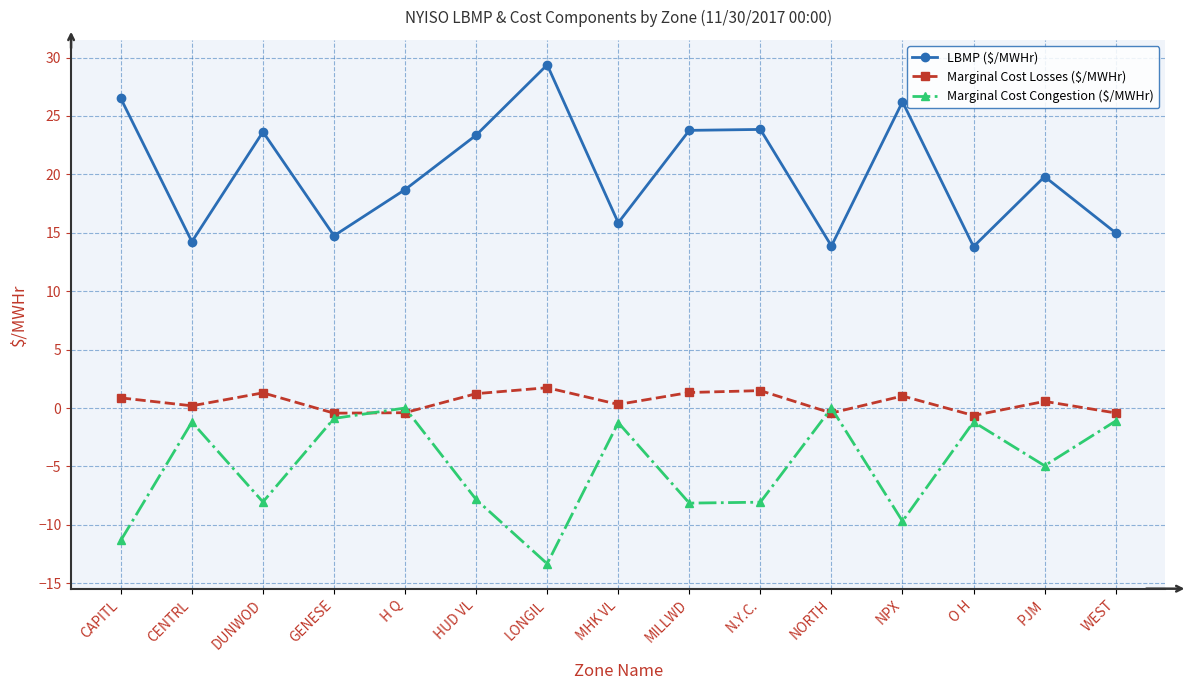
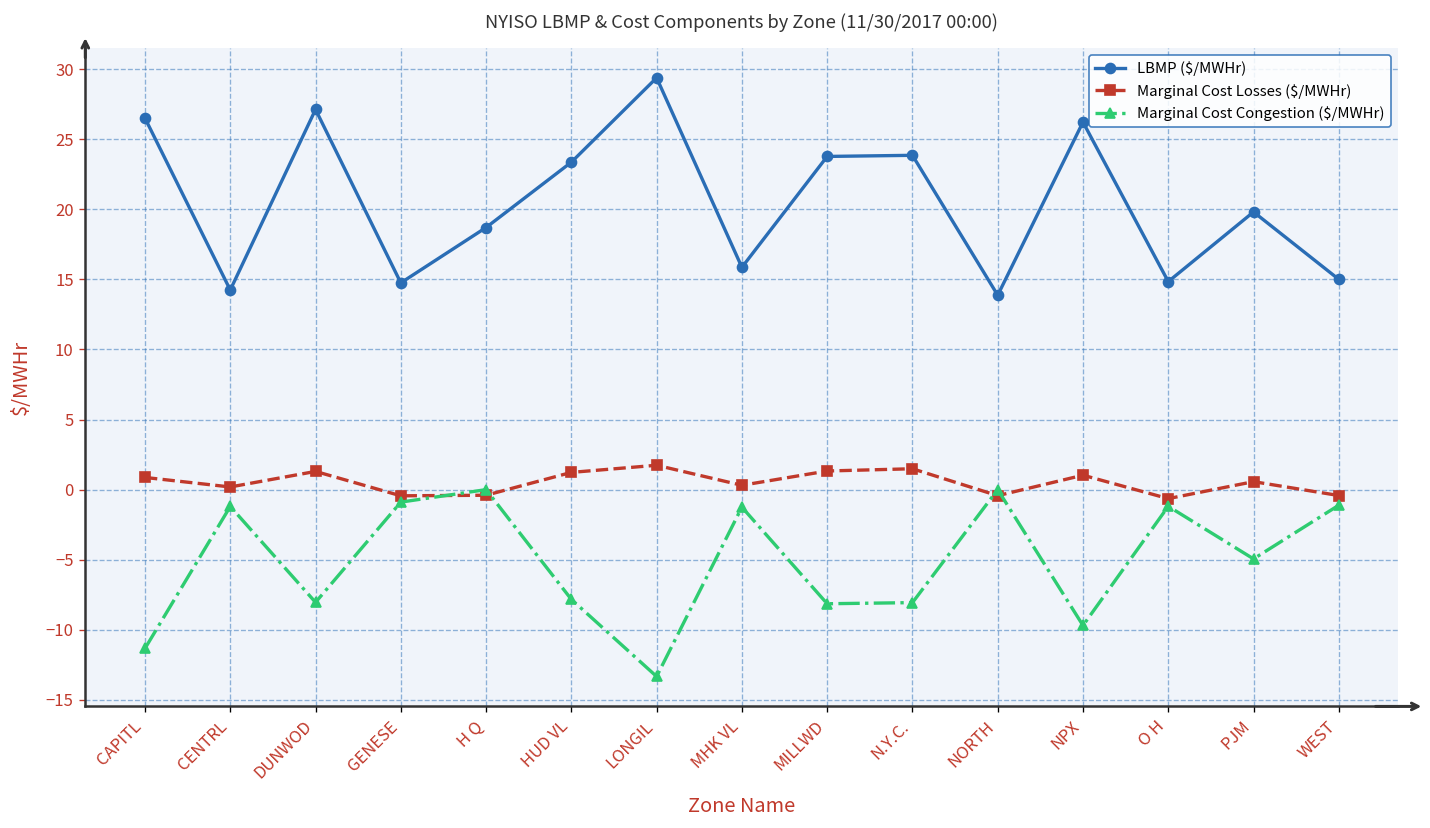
  {
    "LBMP ($/MWHr)": {
      "CAPITL": 26.5,
      "CENTRL": 14.2,
-     "DUNWOD": 23.6,
+     "DUNWOD": 27.1,
      "GENESE": 14.8,
      "H Q": 18.7,
      "HUD VL": 23.4,
      "LONGIL": 29.4,
      "MHK VL": 15.9,
      "MILLWD": 23.8,
      "N.Y.C.": 23.9,
      "NORTH": 13.9,
      "NPX": 26.2,
-     "O H": 13.8,
+     "O H": 14.8,
      "PJM": 19.8,
      "WEST": 15.0
    },
    "Marginal Cost Losses ($/MWHr)": {
      "CAPITL": 0.9,
      "CENTRL": 0.2,
      "DUNWOD": 1.3,
      "GENESE": -0.4,
      "H Q": -0.4,
      "HUD VL": 1.2,
      "LONGIL": 1.7,
      "MHK VL": 0.3,
      "MILLWD": 1.3,
      "N.Y.C.": 1.5,
      "NORTH": -0.4,
      "NPX": 1.0,
      "O H": -0.6,
      "PJM": 0.6,
      "WEST": -0.4
    },
    "Marginal Cost Congestion ($/MWHr)": {
      "CAPITL": -11.3,
      "CENTRL": -1.2,
      "DUNWOD": -8.0,
      "GENESE": -0.9,
      "H Q": 0.0,
      "HUD VL": -7.8,
      "LONGIL": -13.3,
      "MHK VL": -1.3,
      "MILLWD": -8.1,
      "N.Y.C.": -8.1,
      "NORTH": 0.0,
      "NPX": -9.7,
      "O H": -1.2,
      "PJM": -4.9,
      "WEST": -1.1
    }
  }
